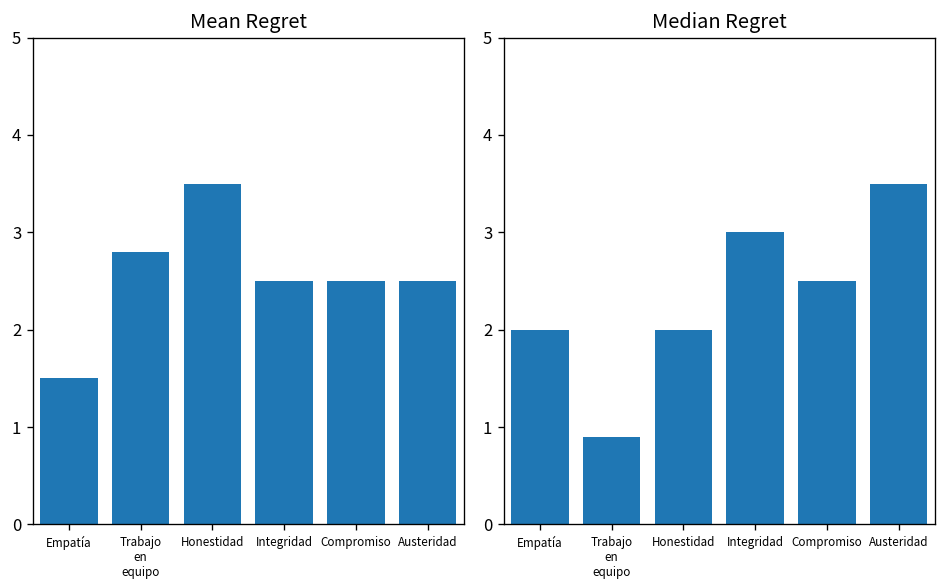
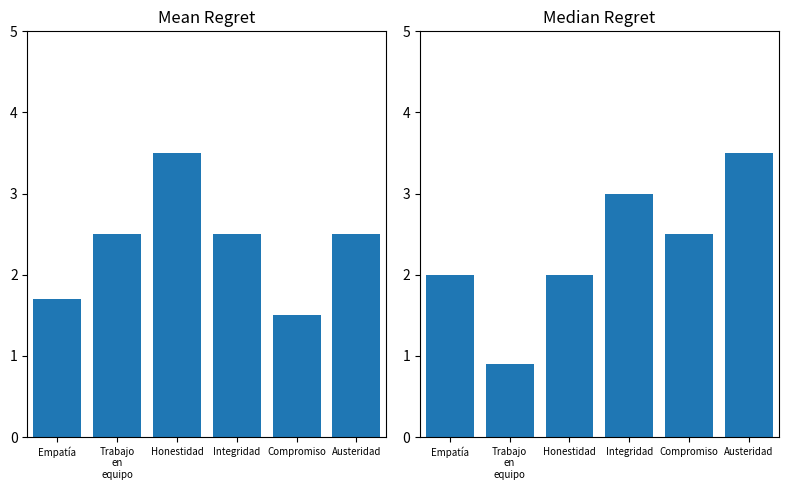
  {
    "Mean Regret": {
-     "Empatía": 1.5,
-     "Trabajo en equipo": 2.8,
+     "Empatía": 1.7,
+     "Trabajo en equipo": 2.5,
      "Honestidad": 3.5,
      "Integridad": 2.5,
-     "Compromiso": 2.5,
+     "Compromiso": 1.5,
      "Austeridad": 2.5
    },
    "Median Regret": {
      "Empatía": 2.0,
      "Trabajo en equipo": 0.9,
      "Honestidad": 2.0,
      "Integridad": 3.0,
      "Compromiso": 2.5,
      "Austeridad": 3.5
    }
  }
